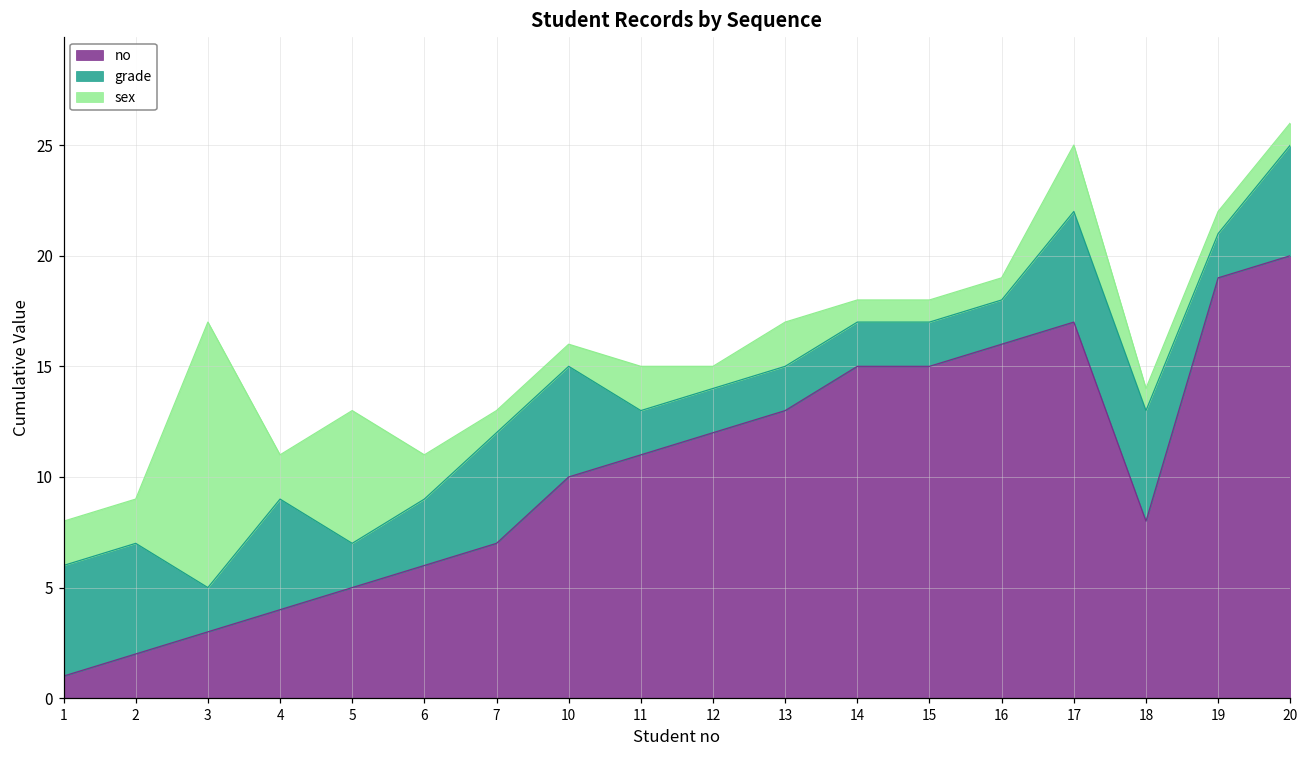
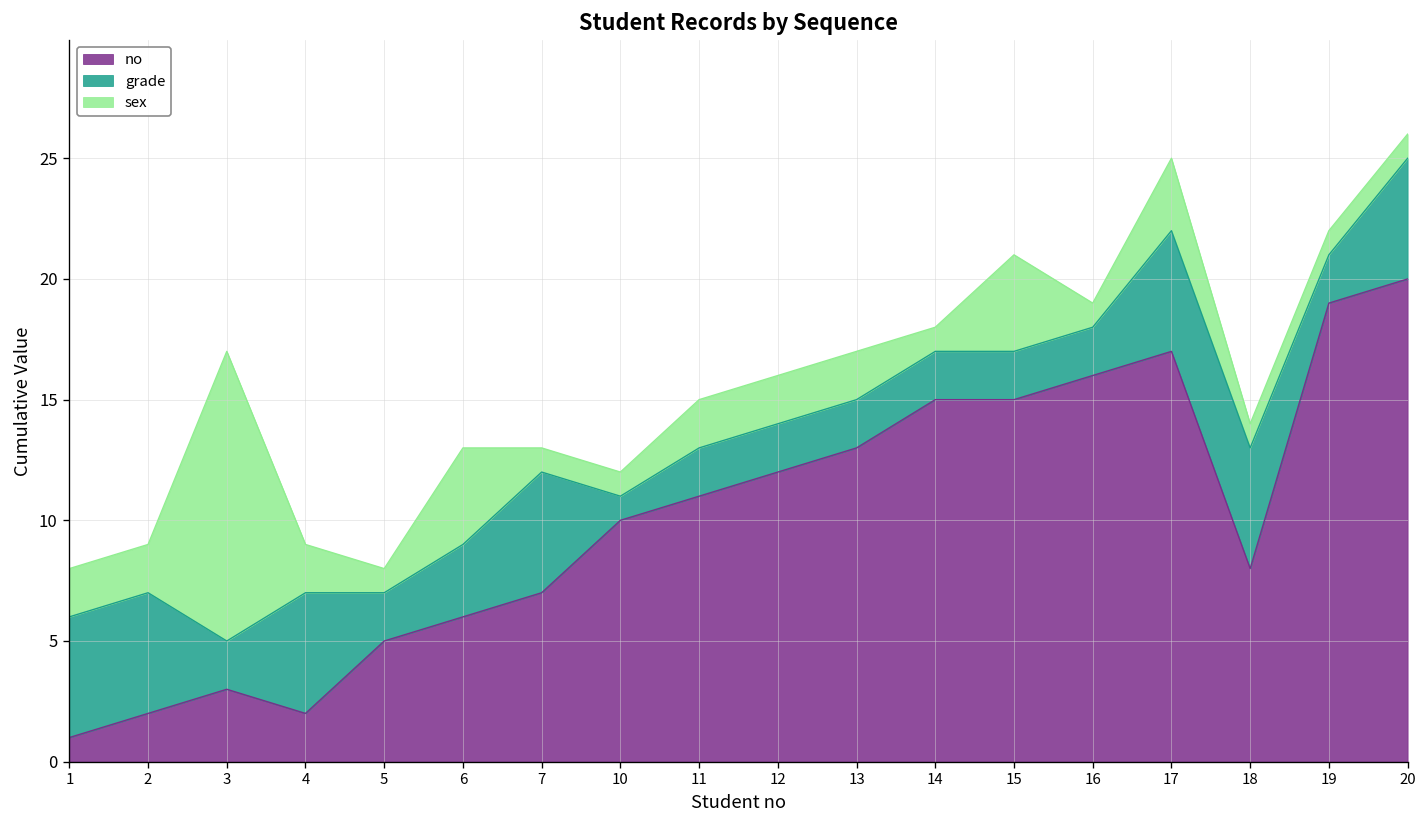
  {
    "no": {
      "1": 1,
      "2": 2,
      "3": 3,
-     "4": 4,
+     "4": 2,
      "5": 5,
      "6": 6,
      "7": 7,
      "10": 10,
      "11": 11,
      "12": 12,
      "13": 13,
      "14": 15,
      "15": 15,
      "16": 16,
      "17": 17,
      "18": 8,
      "19": 19,
      "20": 20
    },
    "grade": {
      "1": 5,
      "2": 5,
      "3": 2,
      "4": 5,
      "5": 2,
      "6": 3,
      "7": 5,
-     "10": 5,
+     "10": 1,
      "11": 2,
      "12": 2,
      "13": 2,
      "14": 2,
      "15": 2,
      "16": 2,
      "17": 5,
      "18": 5,
      "19": 2,
      "20": 5
    },
    "sex": {
      "1": 2,
      "2": 2,
      "3": 12,
      "4": 2,
-     "5": 6,
-     "6": 2,
+     "5": 1,
+     "6": 4,
      "7": 1,
      "10": 1,
      "11": 2,
-     "12": 1,
+     "12": 2,
      "13": 2,
      "14": 1,
-     "15": 1,
+     "15": 4,
      "16": 1,
      "17": 3,
      "18": 1,
      "19": 1,
      "20": 1
    }
  }
